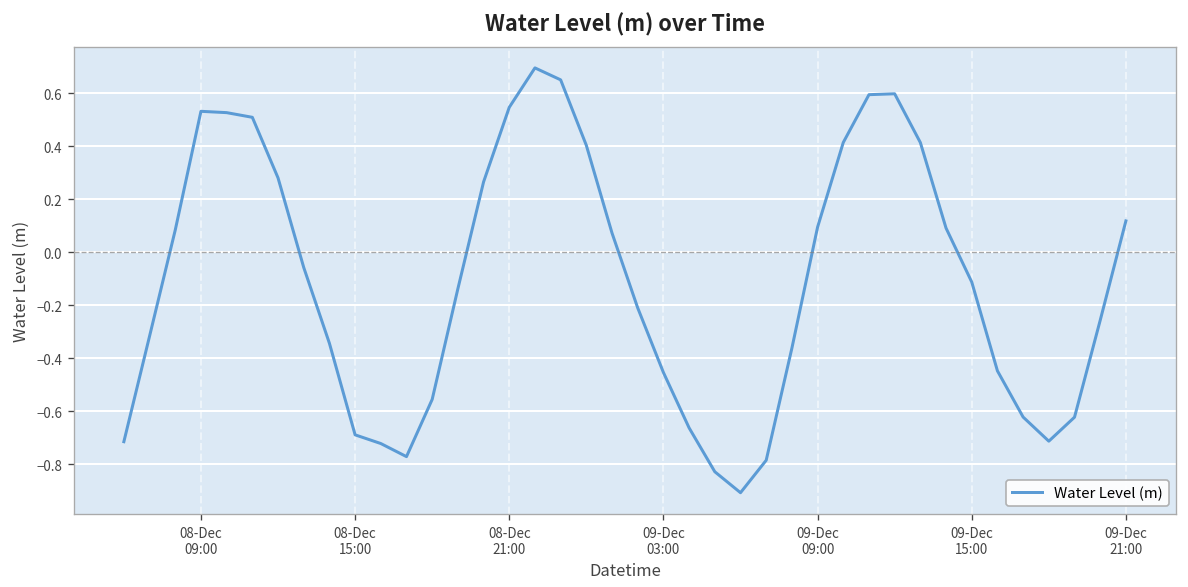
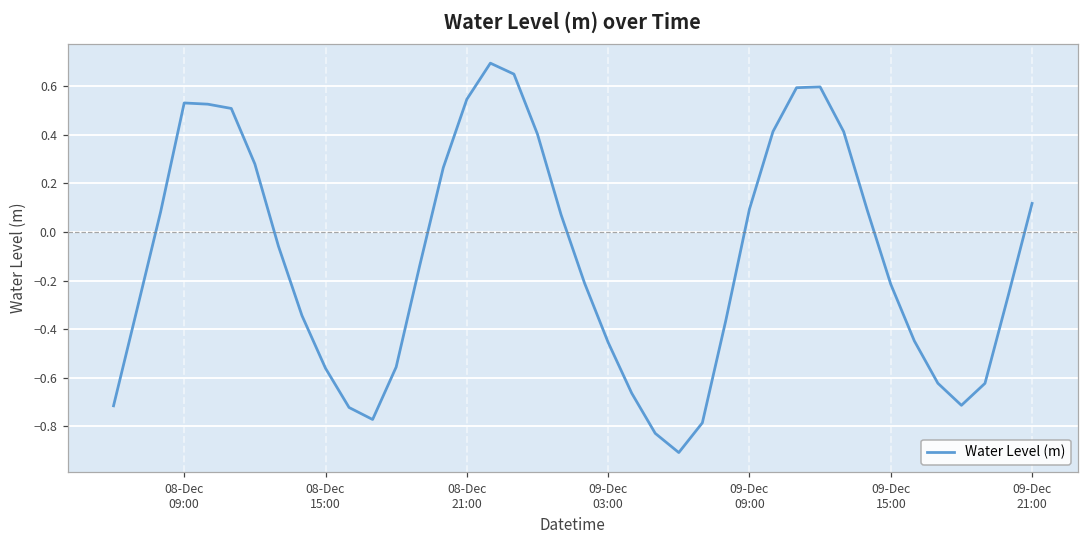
  {
    "08-Dec 09:00": 0.53,
-   "08-Dec 15:00": -0.69,
+   "08-Dec 15:00": -0.56,
    "08-Dec 21:00": 0.55,
    "09-Dec 03:00": -0.45,
    "09-Dec 09:00": 0.09,
-   "09-Dec 15:00": -0.11,
+   "09-Dec 15:00": -0.21,
    "09-Dec 21:00": 0.12
  }
